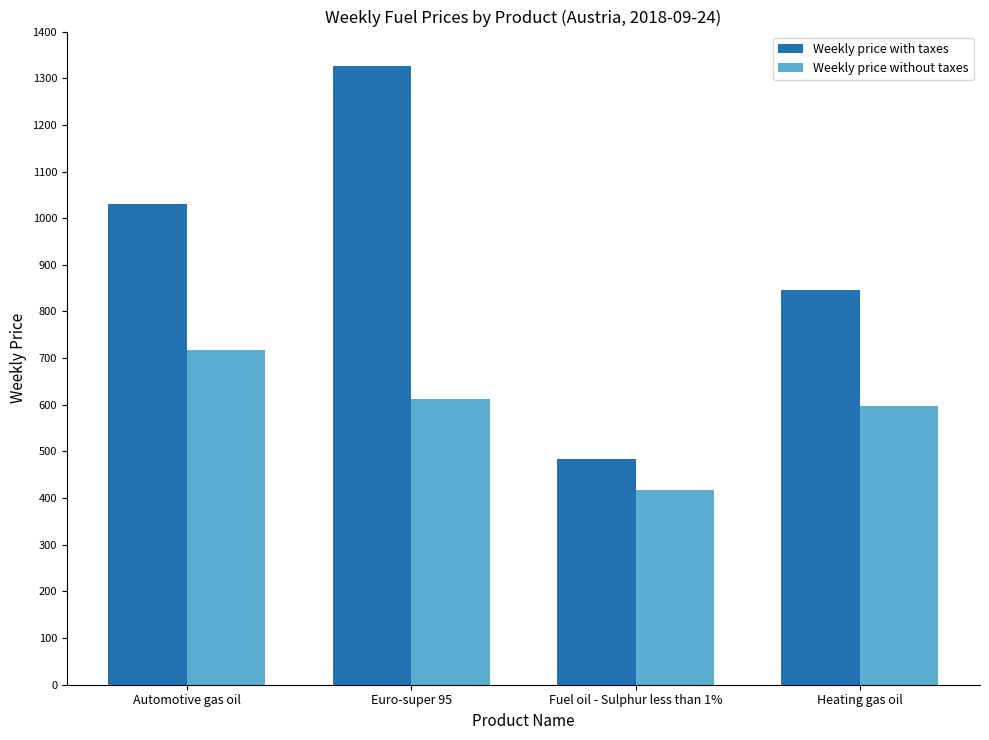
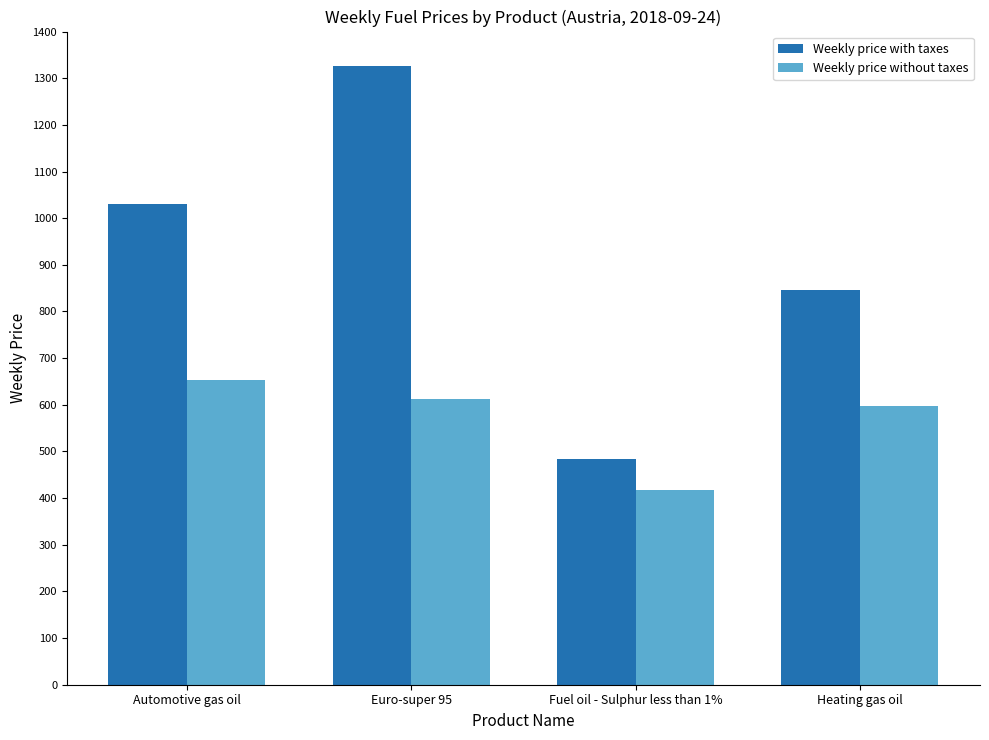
  {
    "Weekly price with taxes": {
      "Automotive gas oil": 1030,
      "Euro-super 95": 1330,
      "Fuel oil - Sulphur less than 1%": 480,
      "Heating gas oil": 850
    },
    "Weekly price without taxes": {
-     "Automotive gas oil": 720,
+     "Automotive gas oil": 650,
      "Euro-super 95": 610,
      "Fuel oil - Sulphur less than 1%": 420,
      "Heating gas oil": 600
    }
  }
